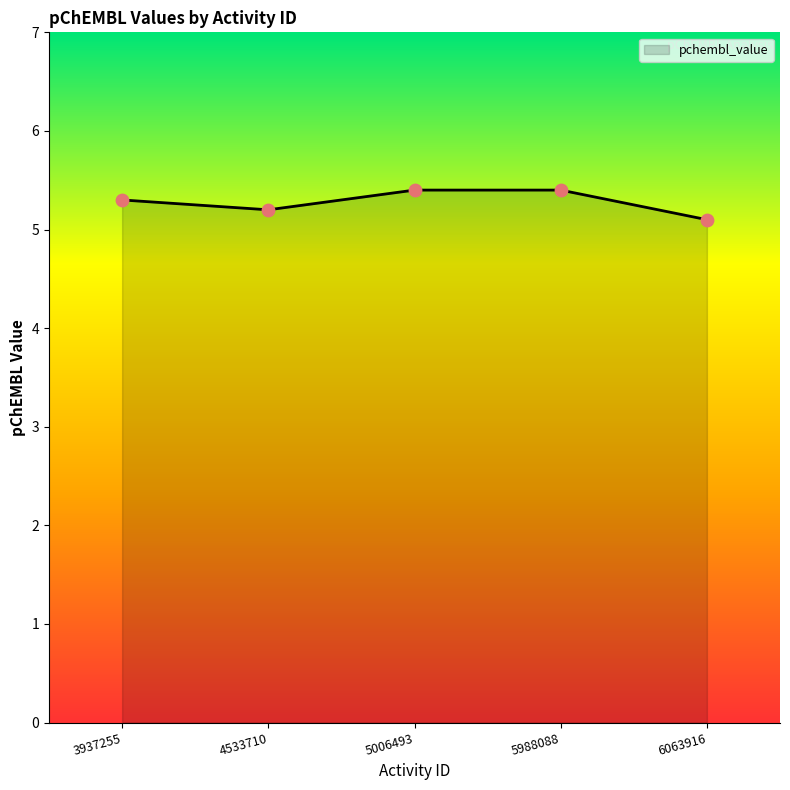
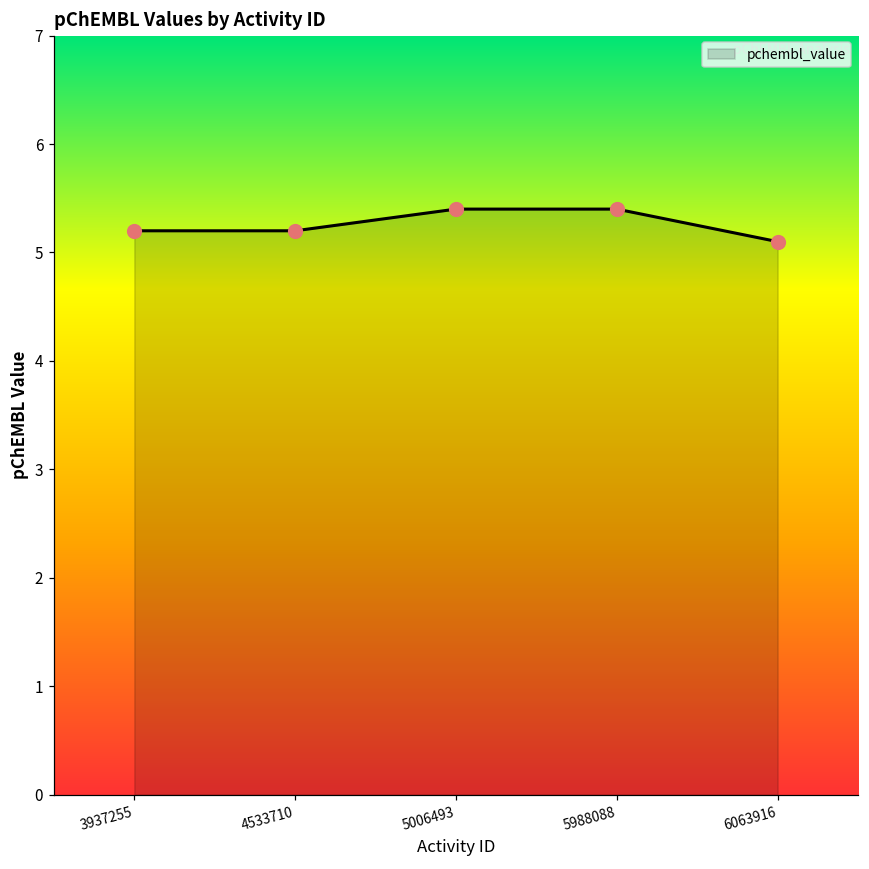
  {
-   "3937255": 5.3,
+   "3937255": 5.2,
    "4533710": 5.2,
    "5006493": 5.4,
    "5988088": 5.4,
    "6063916": 5.1
  }
